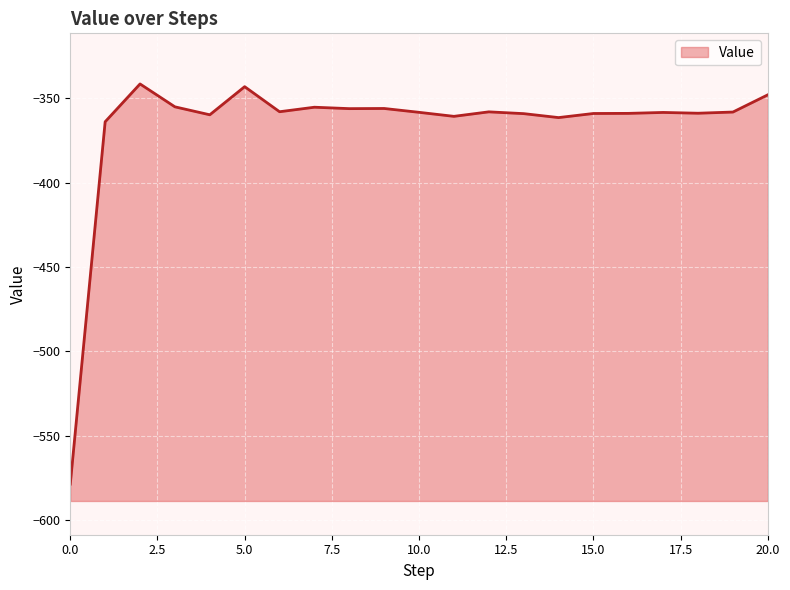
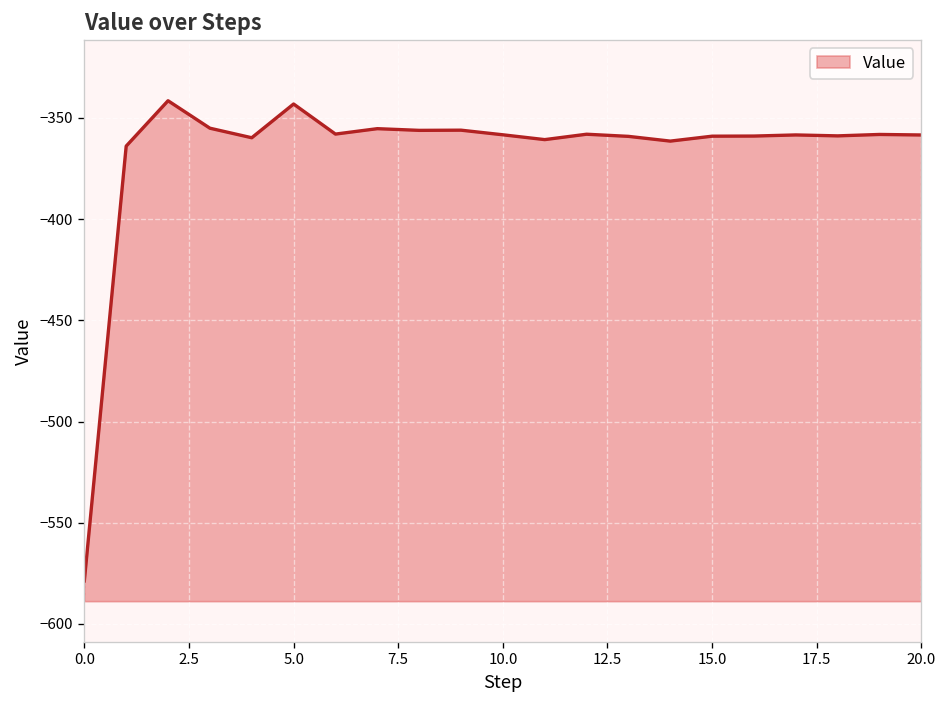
  {
    "0.0": -579,
    "5.0": -343,
    "10.0": -358,
    "15.0": -359,
-   "20.0": -348
+   "20.0": -358
  }
